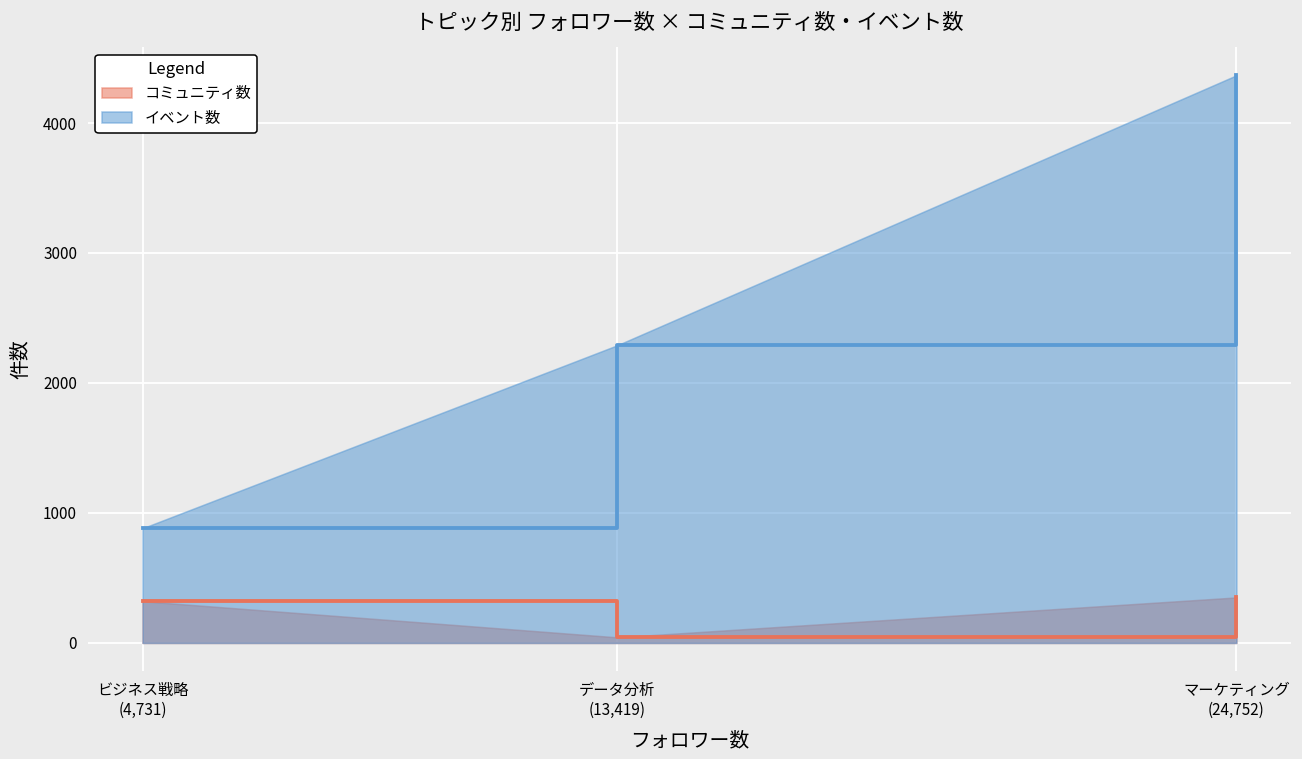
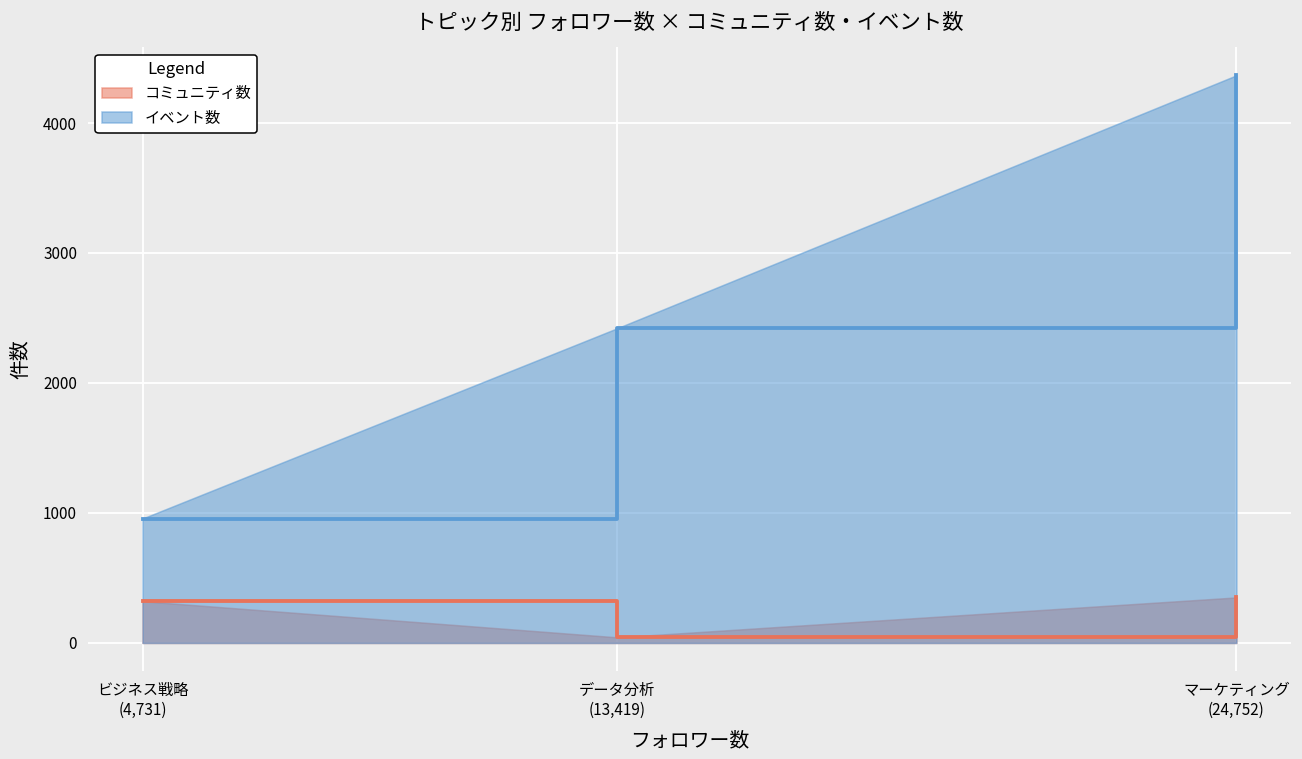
  {
    "コミュニティ数": {
      "ビジネス戦略 (4,731)": 320,
      "データ分析 (13,419)": 40,
      "マーケティング (24,752)": 350
    },
    "イベント数": {
-     "ビジネス戦略 (4,731)": 880,
-     "データ分析 (13,419)": 2290,
+     "ビジネス戦略 (4,731)": 960,
+     "データ分析 (13,419)": 2420,
      "マーケティング (24,752)": 4370
    }
  }
